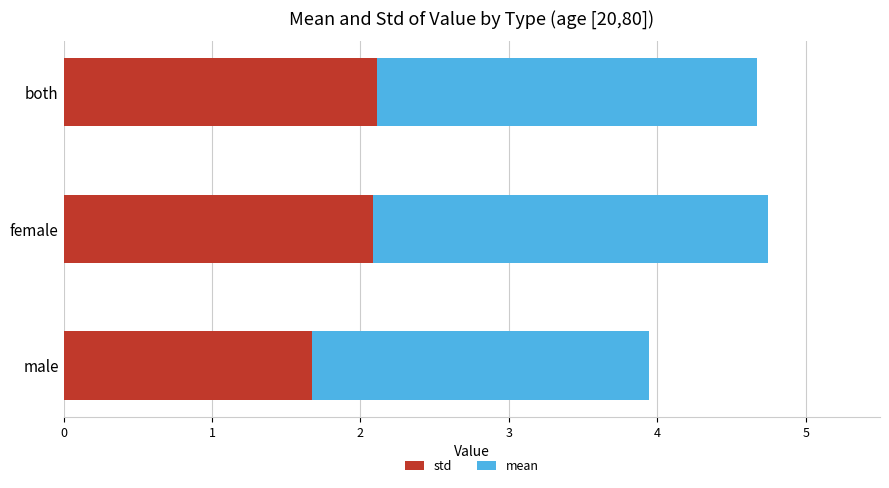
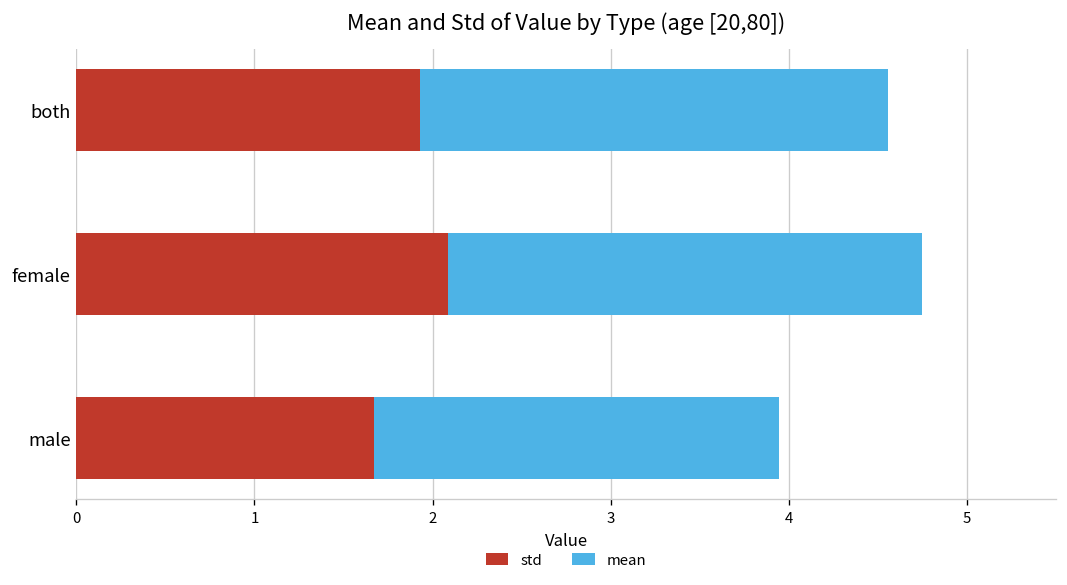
  {
    "std": {
-     "both": 2.11,
+     "both": 1.93,
      "female": 2.09,
      "male": 1.67
    },
    "mean": {
-     "both": 2.56,
+     "both": 2.63,
      "female": 2.66,
      "male": 2.27
    }
  }
